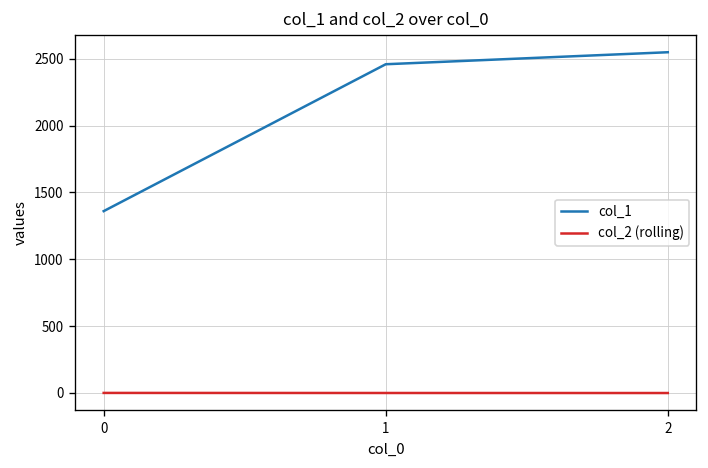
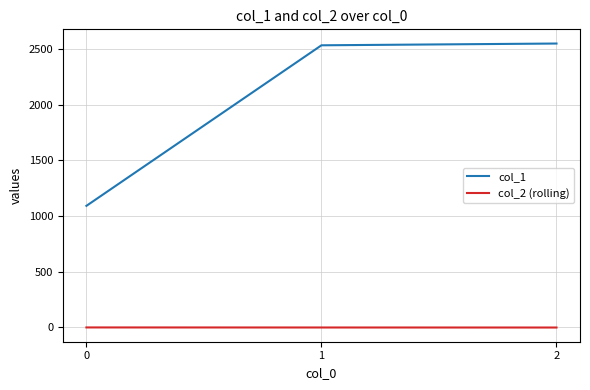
  {
    "col_1": {
-     "0": 1360,
-     "1": 2460,
+     "0": 1090,
+     "1": 2530,
      "2": 2550
    },
    "col_2 (rolling)": {
      "0": 0,
      "1": 0,
      "2": 0
    }
  }
